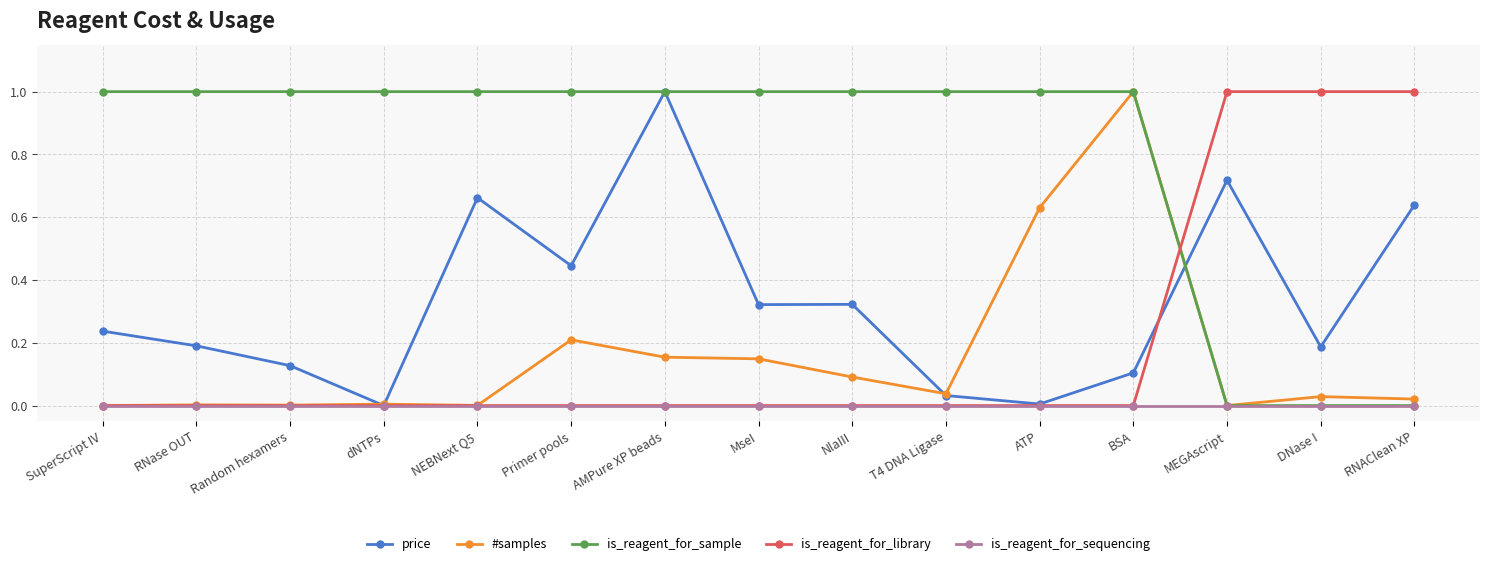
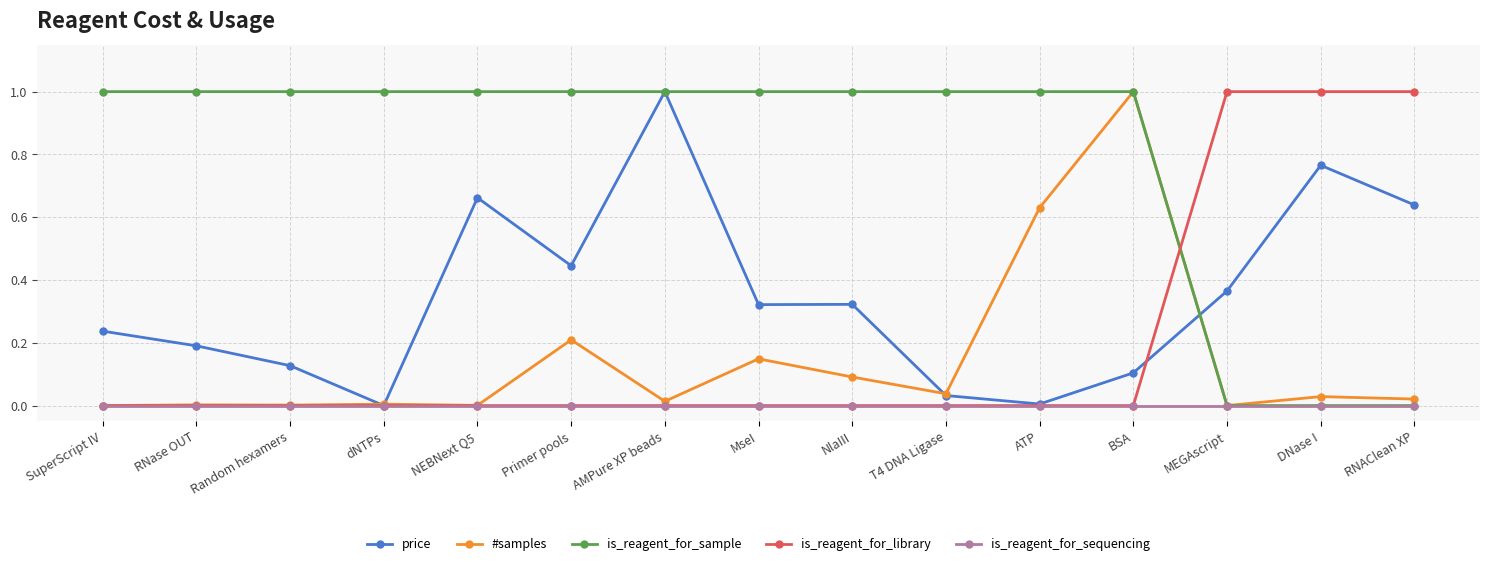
  {
    "price": {
      "SuperScript IV": 0.24,
      "RNase OUT": 0.19,
      "Random hexamers": 0.13,
      "NEBNext Q5": 0.66,
      "Primer pools": 0.45,
      "MseI": 0.32,
      "NlaIII": 0.32,
      "BSA": 0.10,
-     "MEGAscript": 0.72,
-     "DNase I": 0.19,
+     "MEGAscript": 0.37,
+     "DNase I": 0.77,
      "RNAClean XP": 0.64
    },
    "#samples": {
      "Primer pools": 0.21,
-     "AMPure XP beads": 0.15,
+     "AMPure XP beads": 0.01,
      "MseI": 0.15,
      "NlaIII": 0.09,
      "ATP": 0.63,
      "DNase I": 0.03,
      "RNAClean XP": 0.02
    },
    "is_reagent_for_sample": {
      "SuperScript IV": 1.00,
      "RNase OUT": 1.00,
      "Random hexamers": 1.00,
      "dNTPs": 1.00,
      "NEBNext Q5": 1.00,
      "Primer pools": 1.00,
      "MseI": 1.00,
      "NlaIII": 1.00,
      "T4 DNA Ligase": 1.00,
      "ATP": 1.00
    },
    "is_reagent_for_library": {
      "MEGAscript": 1.00,
      "DNase I": 1.00,
      "RNAClean XP": 1.00
    }
  }
